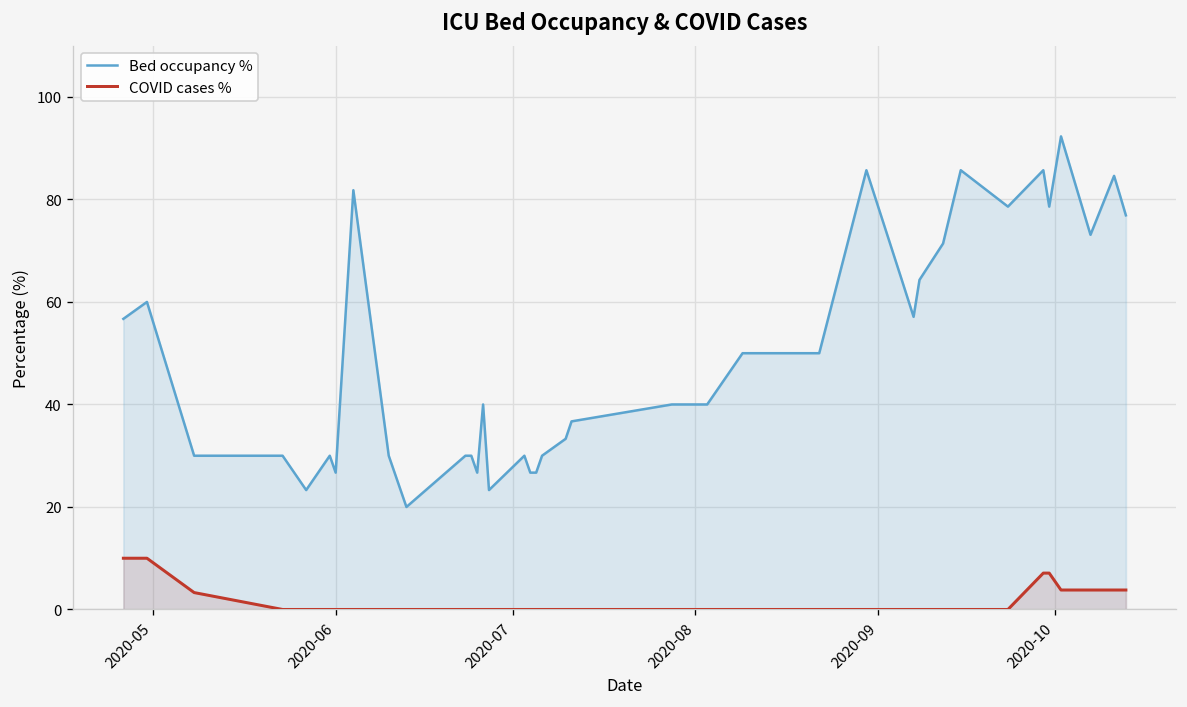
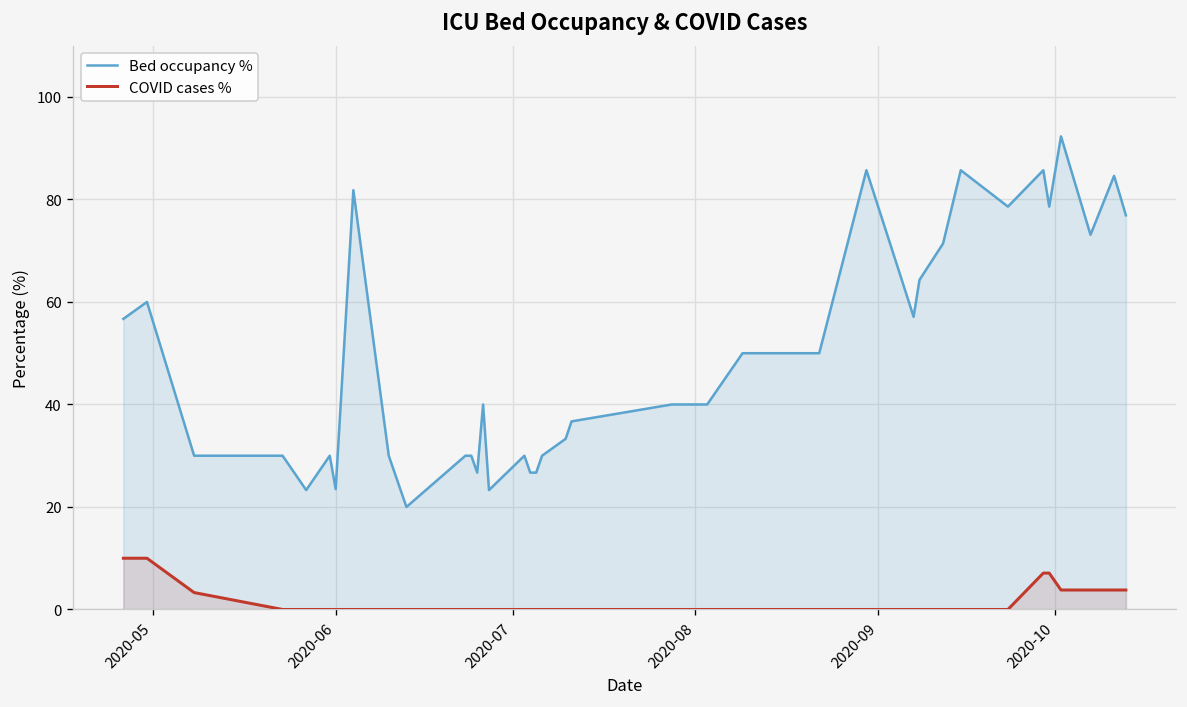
  {
    "Bed occupancy %": {
-     "2020-06": 27
+     "2020-06": 24
    },
    "COVID cases %": {
      "2020-06": 0
    }
  }
